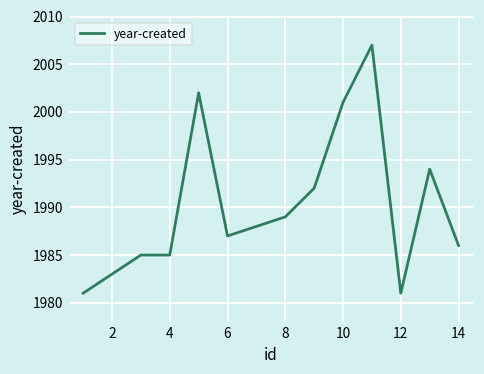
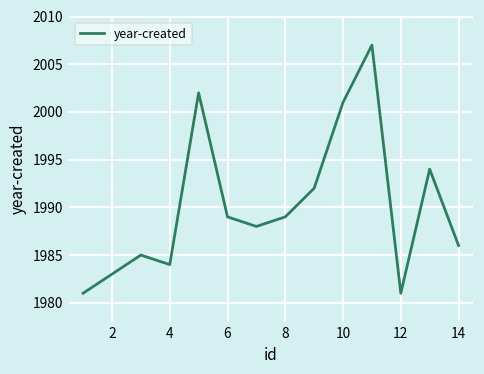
  {
    "2": 1983,
-   "4": 1985,
-   "6": 1987,
+   "4": 1984,
+   "6": 1989,
    "8": 1989,
    "10": 2001,
    "12": 1981,
    "14": 1986
  }
